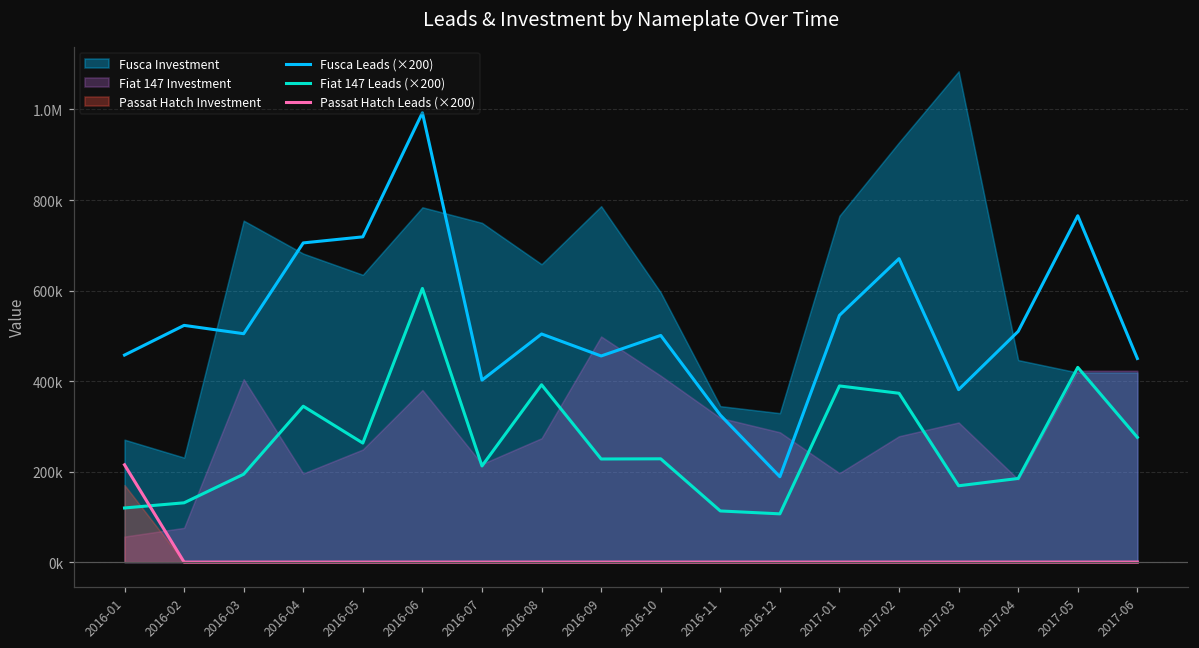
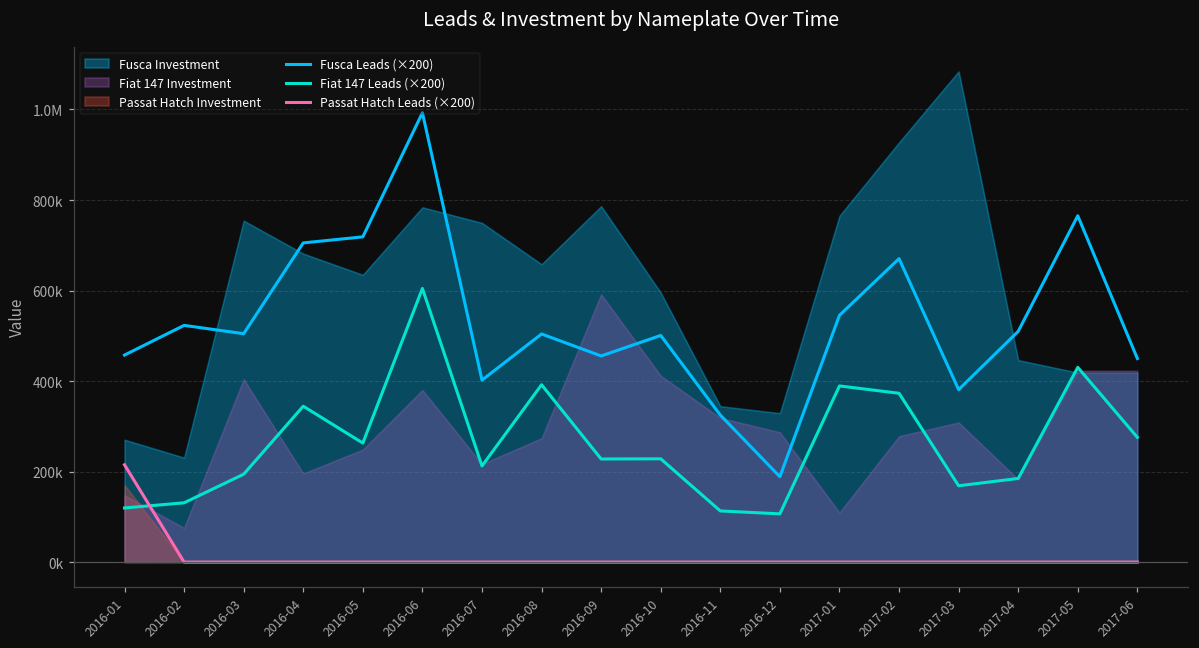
  {
    "Fiat 147 Investment": {
-     "2016-01": 60000,
+     "2016-01": 150000,
      "2016-02": 80000,
      "2016-03": 400000,
      "2016-04": 200000,
      "2016-05": 250000,
      "2016-06": 380000,
      "2016-08": 270000,
-     "2016-09": 500000,
+     "2016-09": 590000,
      "2016-10": 410000,
      "2016-12": 290000,
-     "2017-01": 200000,
+     "2017-01": 110000,
      "2017-02": 280000,
      "2017-03": 310000
    },
    "Fiat 147 Leads (×200)": {
      "2016-01": 120000,
      "2016-02": 130000,
      "2016-03": 190000,
      "2016-04": 340000,
      "2016-05": 260000,
      "2016-06": 600000,
      "2016-08": 390000,
      "2016-09": 230000,
      "2016-10": 230000,
      "2016-11": 110000,
      "2016-12": 110000,
      "2017-01": 390000,
      "2017-02": 370000,
      "2017-03": 170000,
      "2017-05": 430000,
      "2017-06": 280000
    },
    "Passat Hatch Leads (×200)": {
      "2016-01": 220000
    },
    "Passat Hatch Investment": {
      "2016-01": 170000
    }
  }
